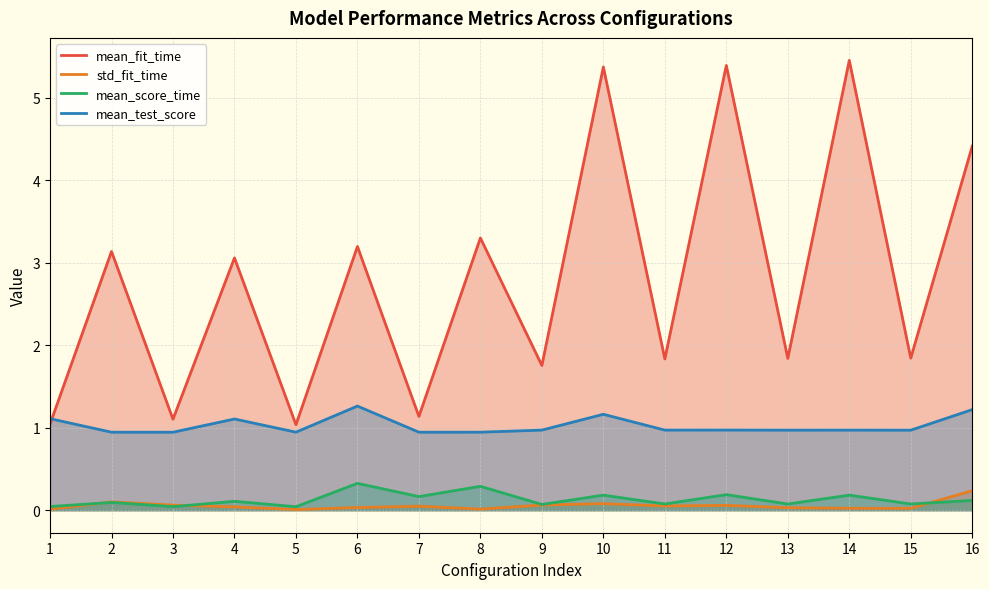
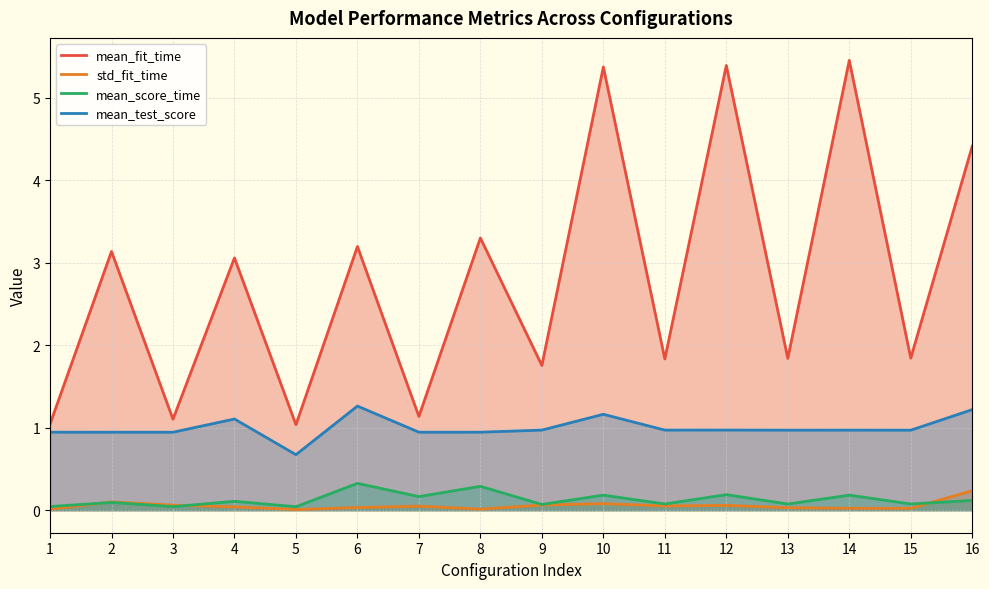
  {
    "mean_score_time": {
      "1": 0.0,
      "4": 0.1,
      "5": 0.0,
      "6": 0.3,
      "7": 0.2,
      "8": 0.3,
      "10": 0.2,
      "12": 0.2,
      "13": 0.1,
      "14": 0.2,
      "15": 0.1,
      "16": 0.1
    },
    "mean_test_score": {
-     "1": 1.1,
+     "1": 0.9,
      "2": 0.9,
      "3": 0.9,
      "4": 1.1,
-     "5": 0.9,
+     "5": 0.7,
      "6": 1.3,
      "7": 0.9,
      "8": 0.9,
      "9": 1.0,
      "10": 1.2,
      "11": 1.0,
      "12": 1.0,
      "13": 1.0,
      "14": 1.0,
      "15": 1.0,
      "16": 1.2
    }
  }
